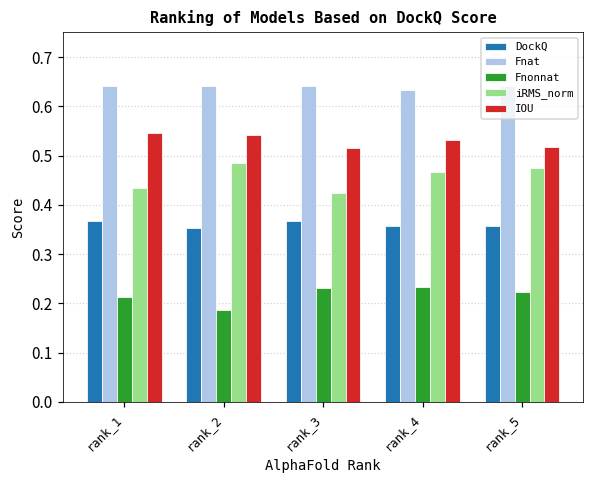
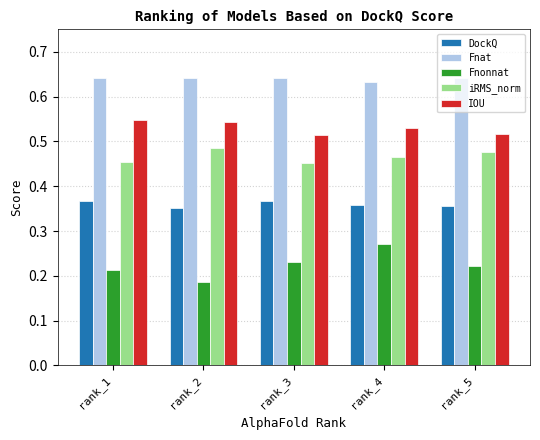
  {
    "DockQ": {
      "rank_1": 0.37,
      "rank_2": 0.35,
      "rank_3": 0.37,
      "rank_4": 0.36,
      "rank_5": 0.36
    },
    "Fnat": {
      "rank_1": 0.64,
      "rank_2": 0.64,
      "rank_3": 0.64,
      "rank_4": 0.63
    },
    "Fnonnat": {
      "rank_1": 0.21,
      "rank_2": 0.19,
      "rank_3": 0.23,
-     "rank_4": 0.23,
+     "rank_4": 0.27,
      "rank_5": 0.22
    },
    "iRMS_norm": {
-     "rank_1": 0.43,
+     "rank_1": 0.45,
      "rank_2": 0.48,
-     "rank_3": 0.42,
+     "rank_3": 0.45,
      "rank_4": 0.47,
      "rank_5": 0.48
    },
    "IOU": {
      "rank_1": 0.55,
      "rank_2": 0.54,
      "rank_3": 0.51,
      "rank_4": 0.53,
      "rank_5": 0.52
    }
  }
